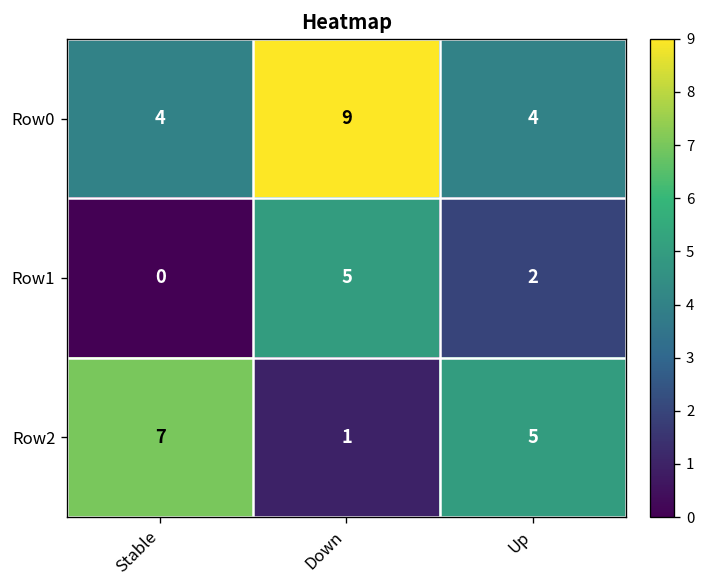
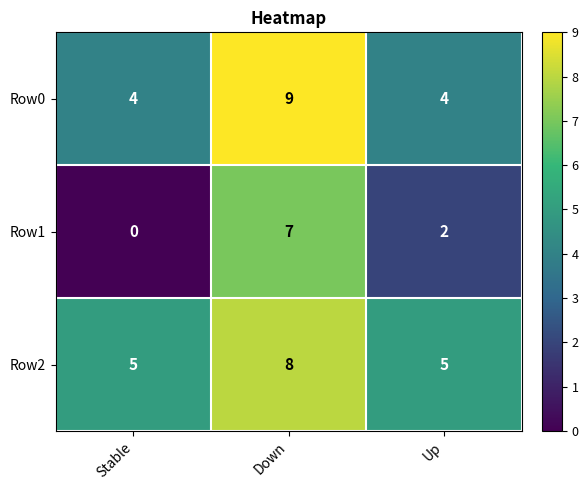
  {
    "Row0": {
      "Stable": 4,
      "Down": 9,
      "Up": 4
    },
    "Row1": {
      "Stable": 0,
-     "Down": 5,
+     "Down": 7,
      "Up": 2
    },
    "Row2": {
-     "Stable": 7,
-     "Down": 1,
+     "Stable": 5,
+     "Down": 8,
      "Up": 5
    }
  }
